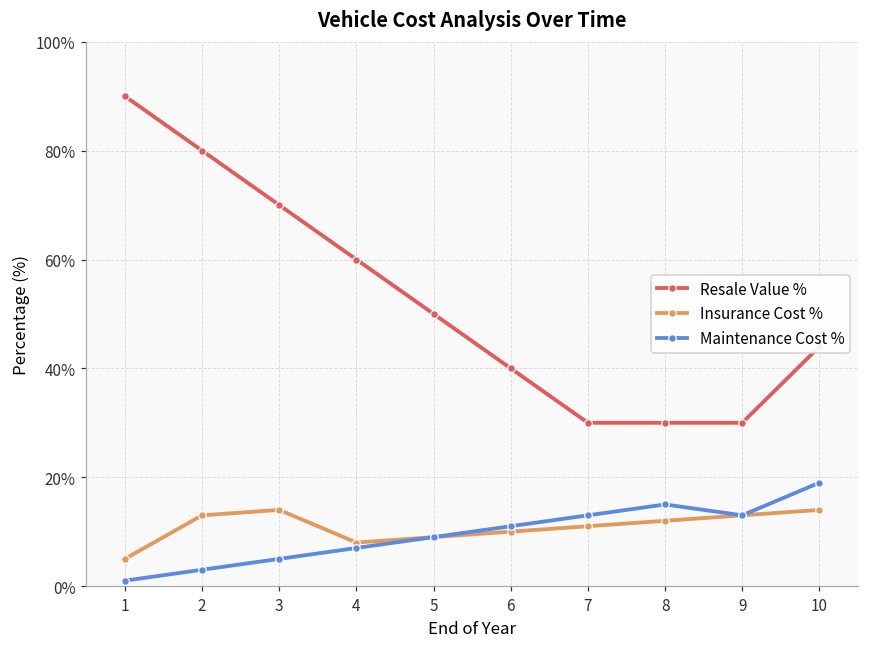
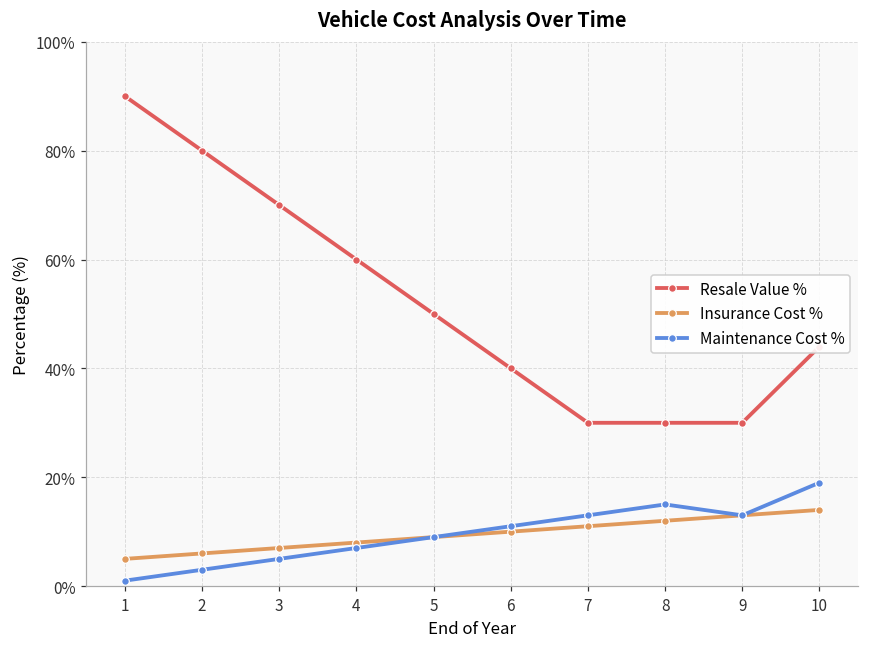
  {
    "Resale Value %": {
      "1": "90%",
      "2": "80%",
      "3": "70%",
      "4": "60%",
      "5": "50%",
      "6": "40%",
      "7": "30%",
      "8": "30%",
      "9": "30%"
    },
    "Insurance Cost %": {
      "1": "5%",
-     "2": "13%",
-     "3": "14%",
+     "2": "6%",
+     "3": "7%",
      "4": "8%",
      "6": "10%",
      "7": "11%",
      "8": "12%",
      "10": "14%"
    },
    "Maintenance Cost %": {
      "1": "1%",
      "2": "3%",
      "3": "5%",
      "4": "7%",
      "6": "11%",
      "7": "13%",
      "8": "15%",
      "10": "19%"
    }
  }
